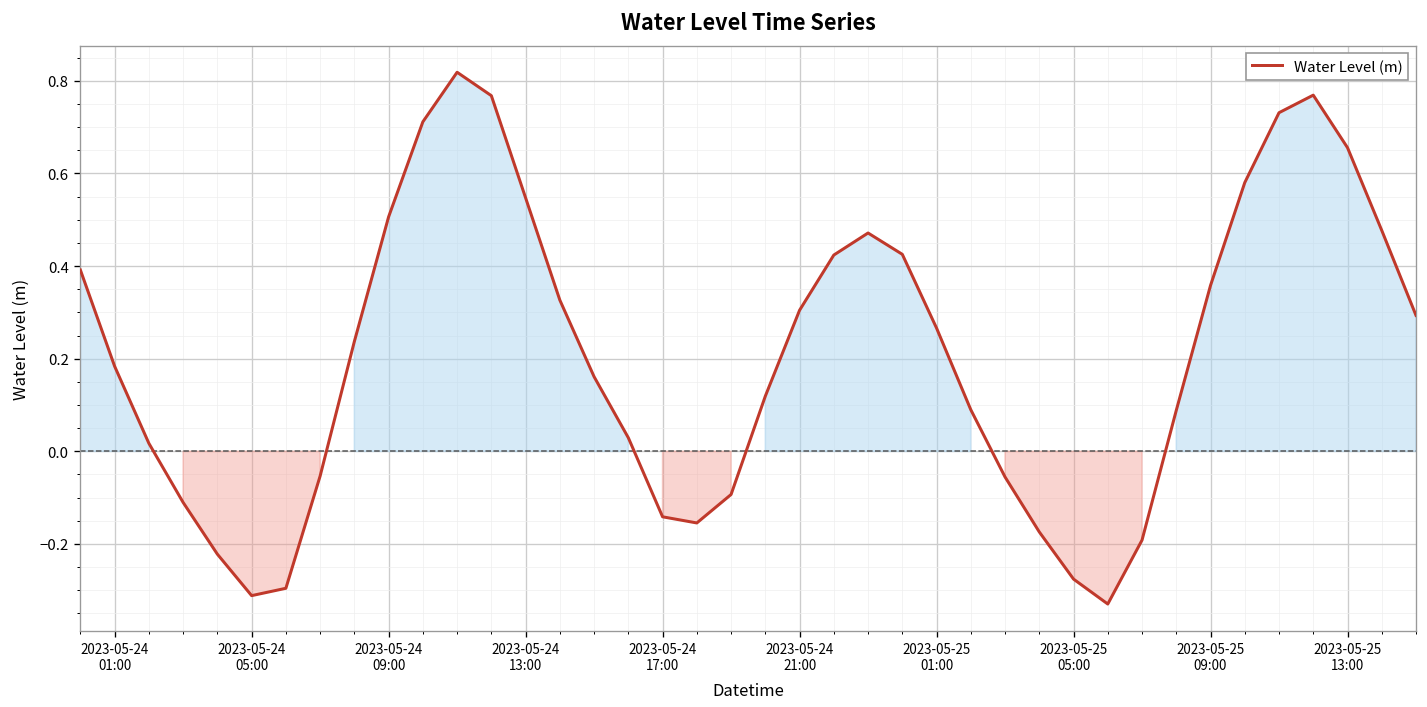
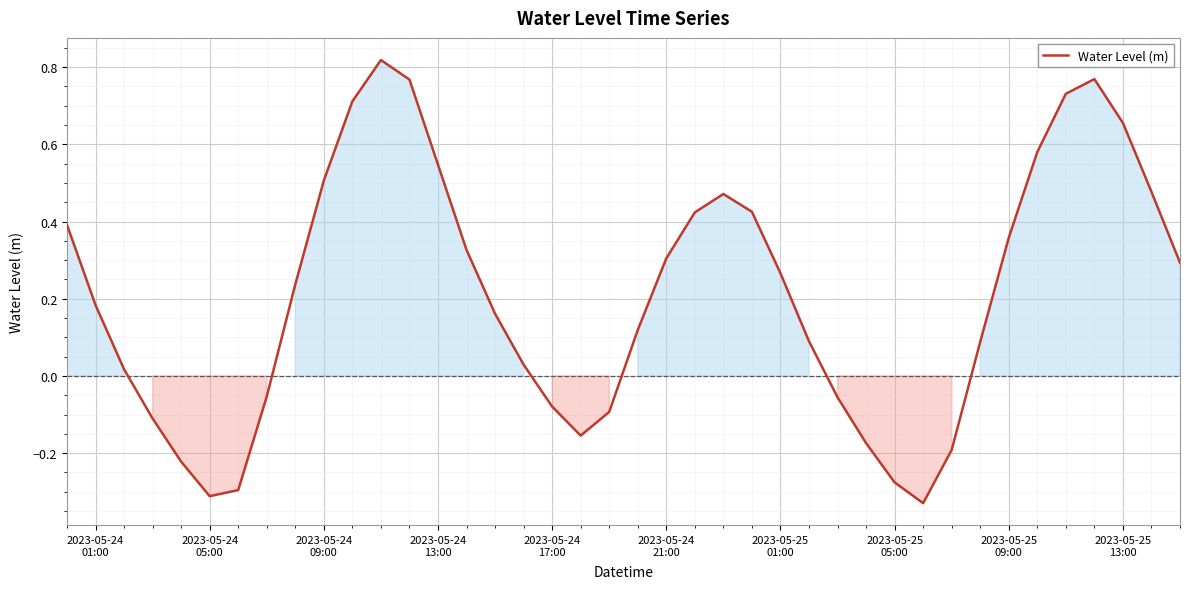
  {
    "2023-05-24 01:00": 0.18,
    "2023-05-24 05:00": -0.31,
    "2023-05-24 09:00": 0.51,
    "2023-05-24 13:00": 0.55,
-   "2023-05-24 17:00": -0.14,
+   "2023-05-24 17:00": -0.08,
    "2023-05-24 21:00": 0.30,
    "2023-05-25 01:00": 0.27,
    "2023-05-25 05:00": -0.28,
    "2023-05-25 09:00": 0.36,
    "2023-05-25 13:00": 0.66
  }
